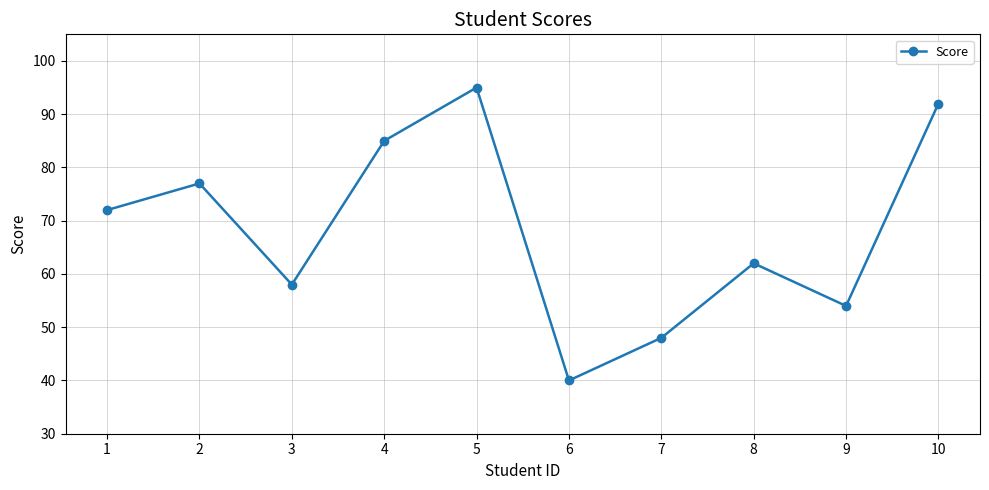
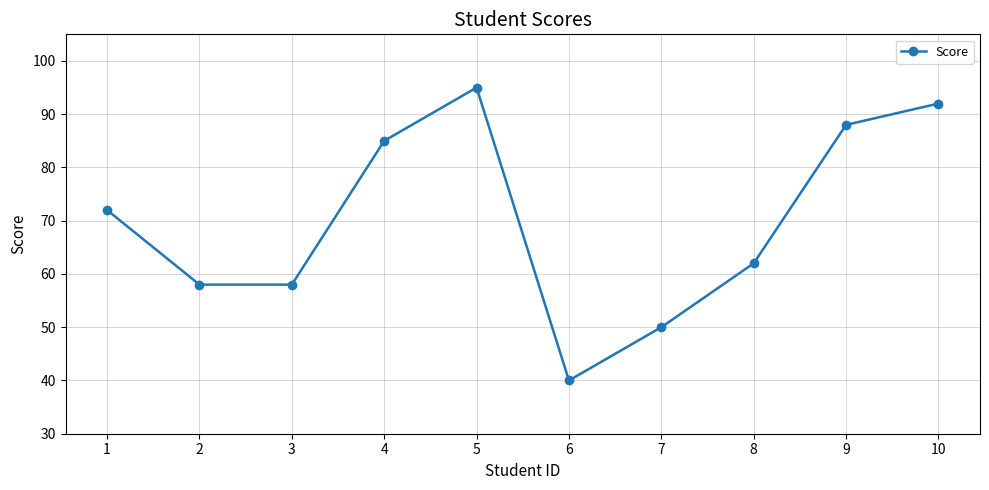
  {
    "1": 72,
-   "2": 77,
+   "2": 58,
    "3": 58,
    "4": 85,
    "5": 95,
    "6": 40,
-   "7": 48,
+   "7": 50,
    "8": 62,
-   "9": 54,
+   "9": 88,
    "10": 92
  }
